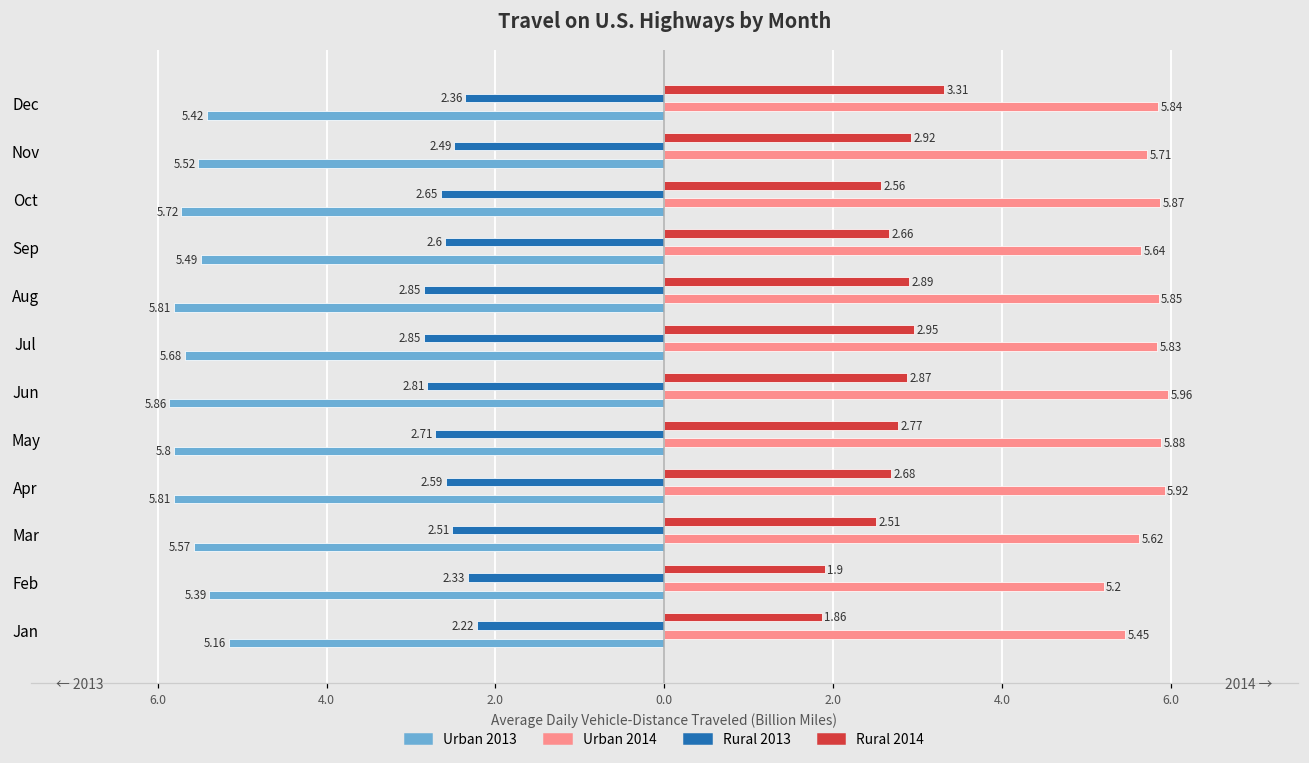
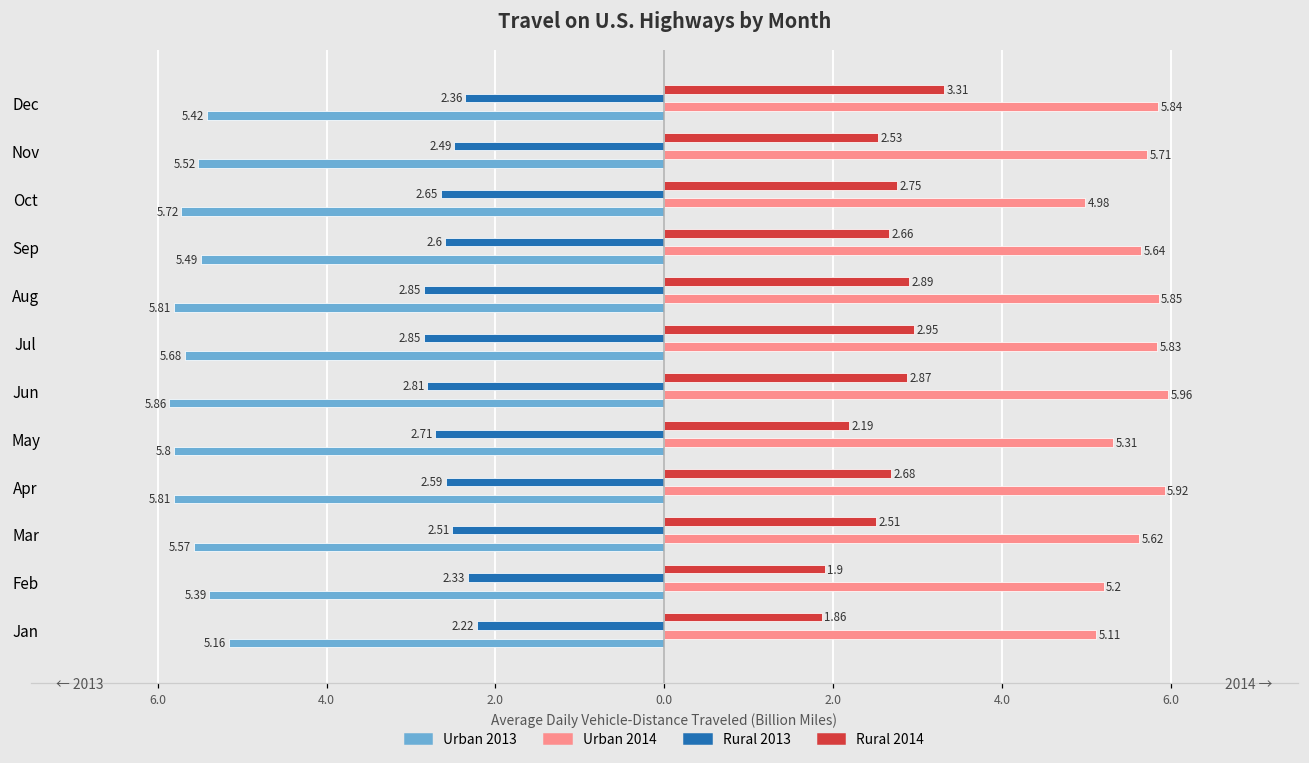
  {
    "Urban 2014": {
      "Dec": 5.84,
      "Nov": 5.71,
-     "Oct": 5.87,
+     "Oct": 4.98,
      "Sep": 5.64,
      "Aug": 5.85,
      "Jul": 5.83,
      "Jun": 5.96,
-     "May": 5.88,
+     "May": 5.31,
      "Apr": 5.92,
      "Mar": 5.62,
      "Feb": 5.2,
-     "Jan": 5.45
+     "Jan": 5.11
    },
    "Rural 2014": {
      "Dec": 3.31,
-     "Nov": 2.92,
-     "Oct": 2.56,
+     "Nov": 2.53,
+     "Oct": 2.75,
      "Sep": 2.66,
      "Aug": 2.89,
      "Jul": 2.95,
      "Jun": 2.87,
-     "May": 2.77,
+     "May": 2.19,
      "Apr": 2.68,
      "Mar": 2.51,
      "Feb": 1.9,
      "Jan": 1.86
    }
  }
